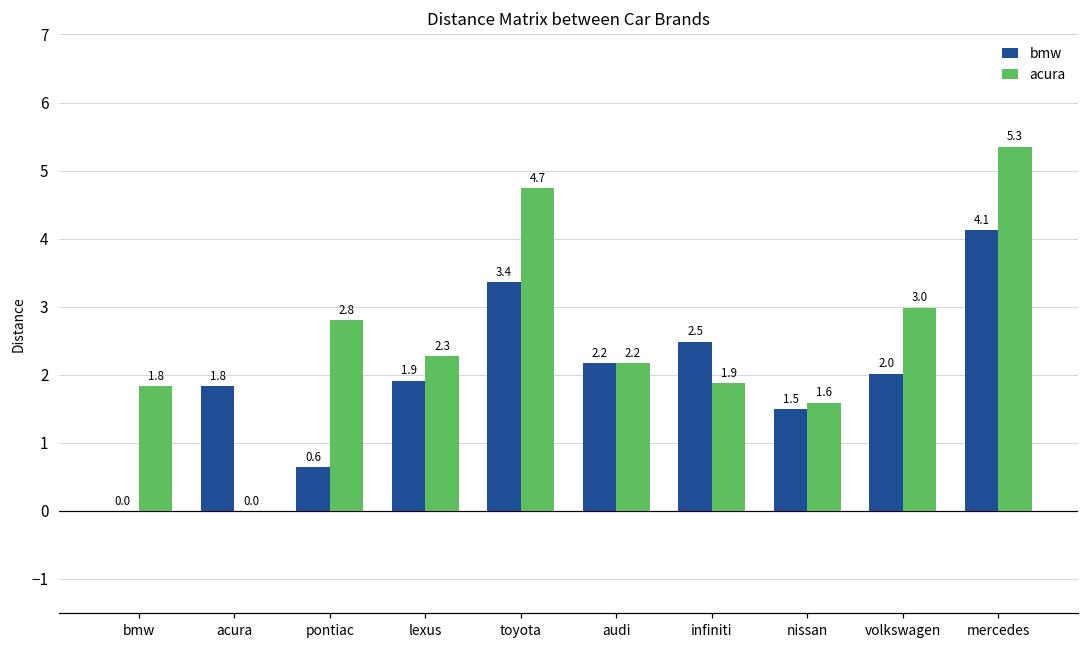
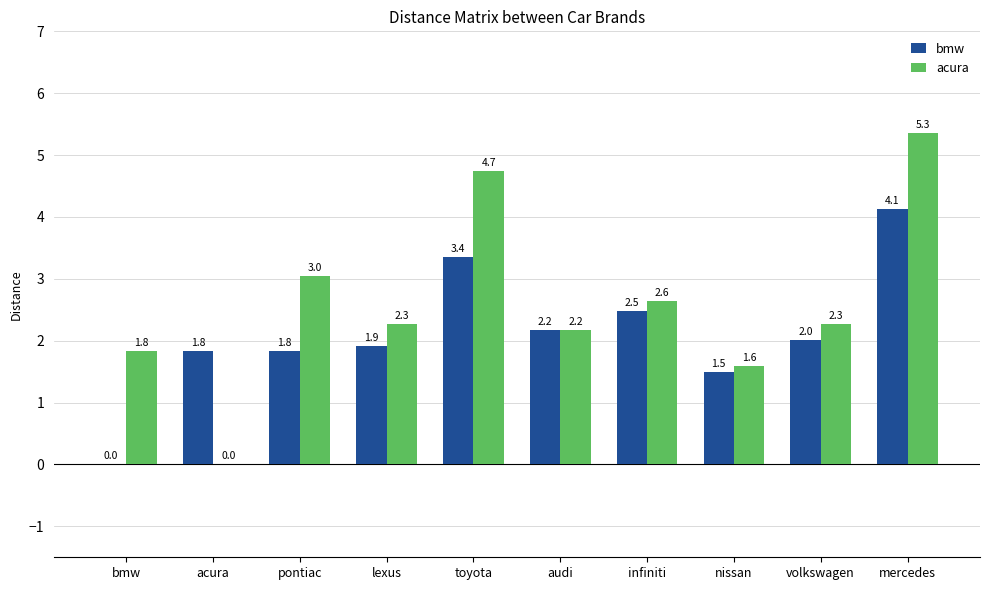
  {
    "bmw": {
      "bmw": 0.0,
      "acura": 1.8,
-     "pontiac": 0.6,
+     "pontiac": 1.8,
      "lexus": 1.9,
      "toyota": 3.4,
      "audi": 2.2,
      "infiniti": 2.5,
      "nissan": 1.5,
      "volkswagen": 2.0,
      "mercedes": 4.1
    },
    "acura": {
      "bmw": 1.8,
      "acura": 0.0,
-     "pontiac": 2.8,
+     "pontiac": 3.0,
      "lexus": 2.3,
      "toyota": 4.7,
      "audi": 2.2,
-     "infiniti": 1.9,
+     "infiniti": 2.6,
      "nissan": 1.6,
-     "volkswagen": 3.0,
+     "volkswagen": 2.3,
      "mercedes": 5.3
    }
  }
